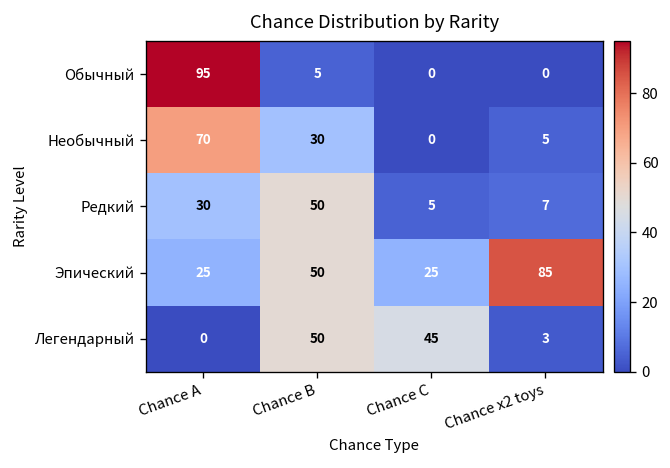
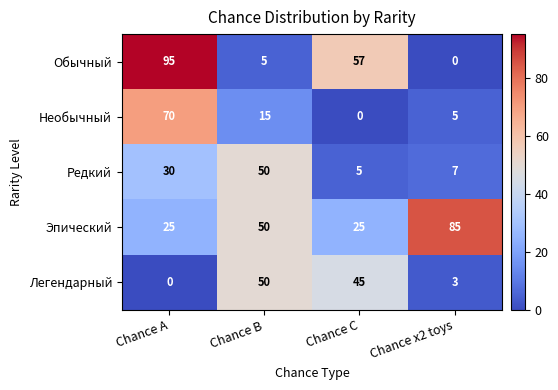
  {
    "Обычный": {
      "Chance A": 95,
      "Chance B": 5,
-     "Chance C": 0,
+     "Chance C": 57,
      "Chance x2 toys": 0
    },
    "Необычный": {
      "Chance A": 70,
-     "Chance B": 30,
+     "Chance B": 15,
      "Chance C": 0,
      "Chance x2 toys": 5
    },
    "Редкий": {
      "Chance A": 30,
      "Chance B": 50,
      "Chance C": 5,
      "Chance x2 toys": 7
    },
    "Эпический": {
      "Chance A": 25,
      "Chance B": 50,
      "Chance C": 25,
      "Chance x2 toys": 85
    },
    "Легендарный": {
      "Chance A": 0,
      "Chance B": 50,
      "Chance C": 45,
      "Chance x2 toys": 3
    }
  }
